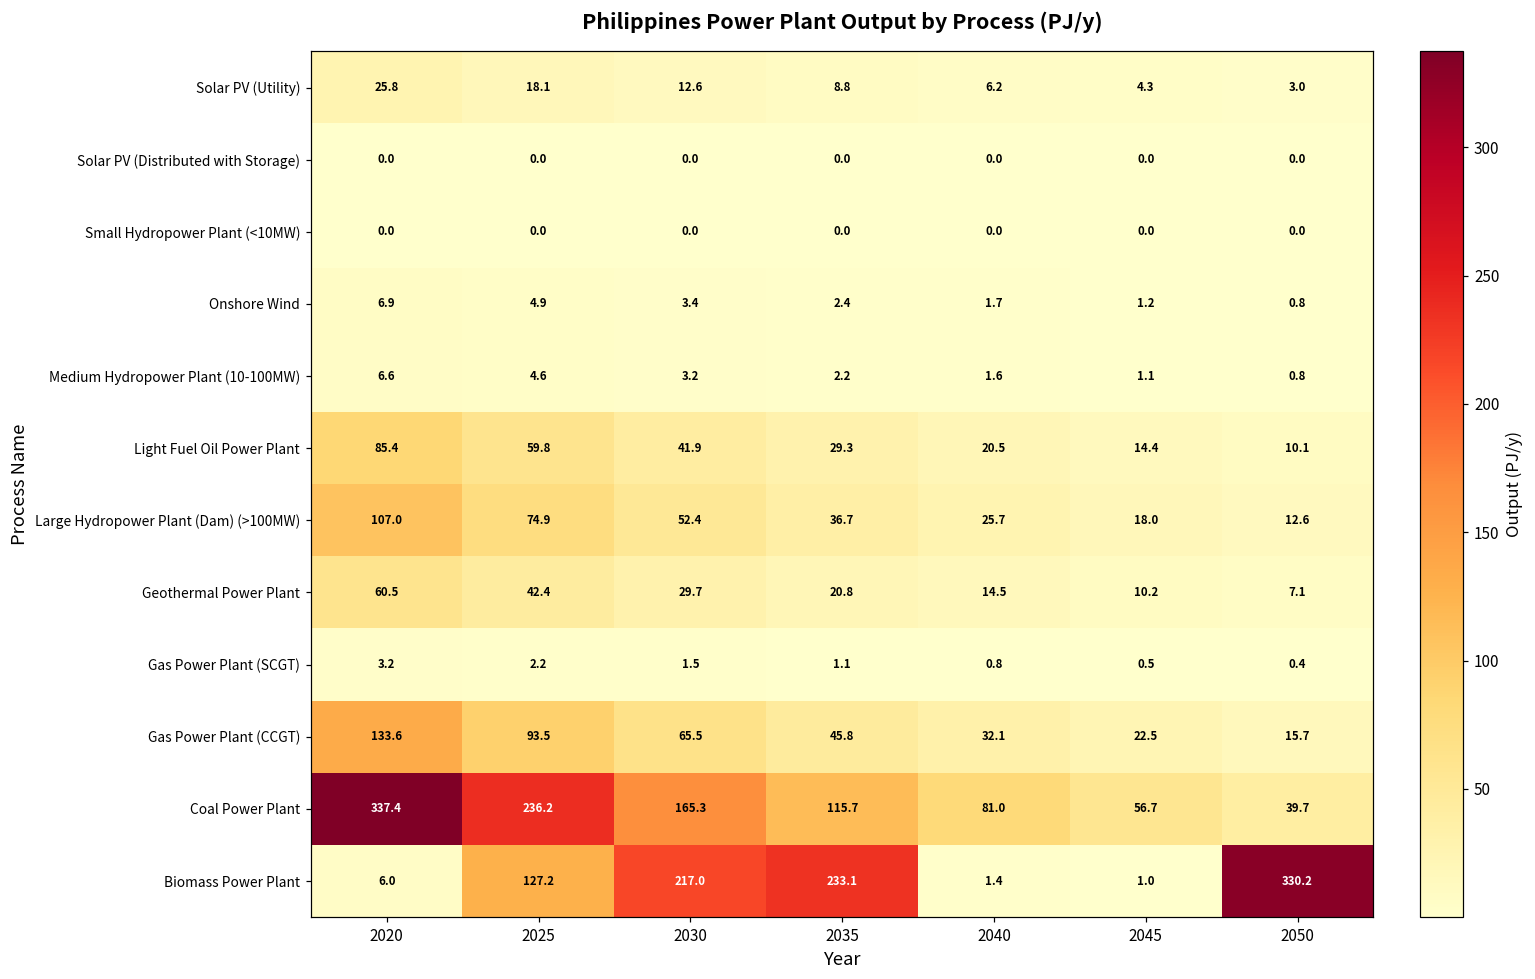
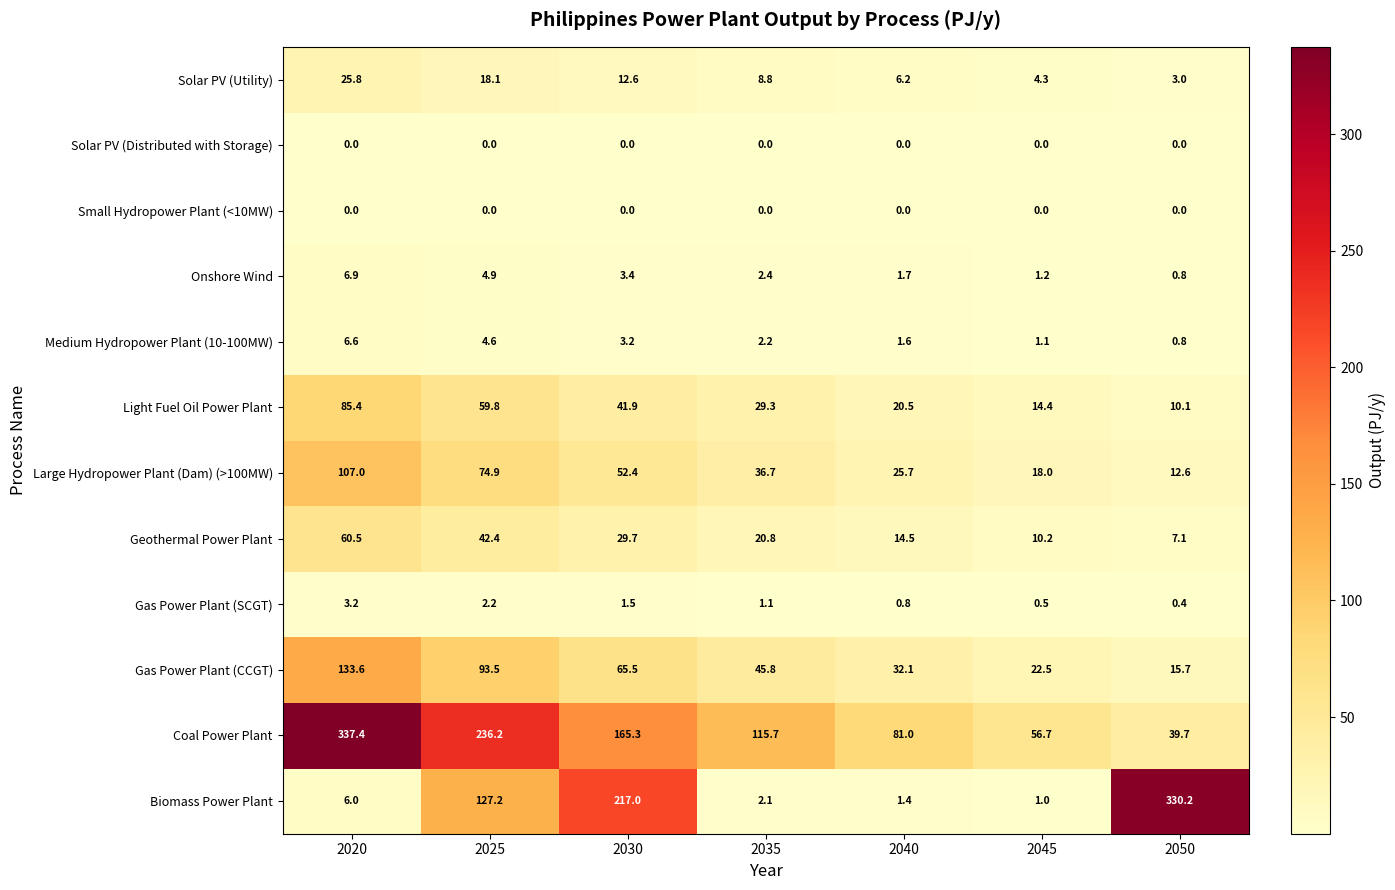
  {
    "Solar PV (Utility)": {
      "2020": 25.8,
      "2025": 18.1,
      "2030": 12.6,
      "2035": 8.8,
      "2040": 6.2,
      "2045": 4.3,
      "2050": 3.0
    },
    "Solar PV (Distributed with Storage)": {
      "2020": 0.0,
      "2025": 0.0,
      "2030": 0.0,
      "2035": 0.0,
      "2040": 0.0,
      "2045": 0.0,
      "2050": 0.0
    },
    "Small Hydropower Plant (<10MW)": {
      "2020": 0.0,
      "2025": 0.0,
      "2030": 0.0,
      "2035": 0.0,
      "2040": 0.0,
      "2045": 0.0,
      "2050": 0.0
    },
    "Onshore Wind": {
      "2020": 6.9,
      "2025": 4.9,
      "2030": 3.4,
      "2035": 2.4,
      "2040": 1.7,
      "2045": 1.2,
      "2050": 0.8
    },
    "Medium Hydropower Plant (10-100MW)": {
      "2020": 6.6,
      "2025": 4.6,
      "2030": 3.2,
      "2035": 2.2,
      "2040": 1.6,
      "2045": 1.1,
      "2050": 0.8
    },
    "Light Fuel Oil Power Plant": {
      "2020": 85.4,
      "2025": 59.8,
      "2030": 41.9,
      "2035": 29.3,
      "2040": 20.5,
      "2045": 14.4,
      "2050": 10.1
    },
    "Large Hydropower Plant (Dam) (>100MW)": {
      "2020": 107.0,
      "2025": 74.9,
      "2030": 52.4,
      "2035": 36.7,
      "2040": 25.7,
      "2045": 18.0,
      "2050": 12.6
    },
    "Geothermal Power Plant": {
      "2020": 60.5,
      "2025": 42.4,
      "2030": 29.7,
      "2035": 20.8,
      "2040": 14.5,
      "2045": 10.2,
      "2050": 7.1
    },
    "Gas Power Plant (SCGT)": {
      "2020": 3.2,
      "2025": 2.2,
      "2030": 1.5,
      "2035": 1.1,
      "2040": 0.8,
      "2045": 0.5,
      "2050": 0.4
    },
    "Gas Power Plant (CCGT)": {
      "2020": 133.6,
      "2025": 93.5,
      "2030": 65.5,
      "2035": 45.8,
      "2040": 32.1,
      "2045": 22.5,
      "2050": 15.7
    },
    "Coal Power Plant": {
      "2020": 337.4,
      "2025": 236.2,
      "2030": 165.3,
      "2035": 115.7,
      "2040": 81.0,
      "2045": 56.7,
      "2050": 39.7
    },
    "Biomass Power Plant": {
      "2020": 6.0,
      "2025": 127.2,
      "2030": 217.0,
-     "2035": 233.1,
+     "2035": 2.1,
      "2040": 1.4,
      "2045": 1.0,
      "2050": 330.2
    }
  }
